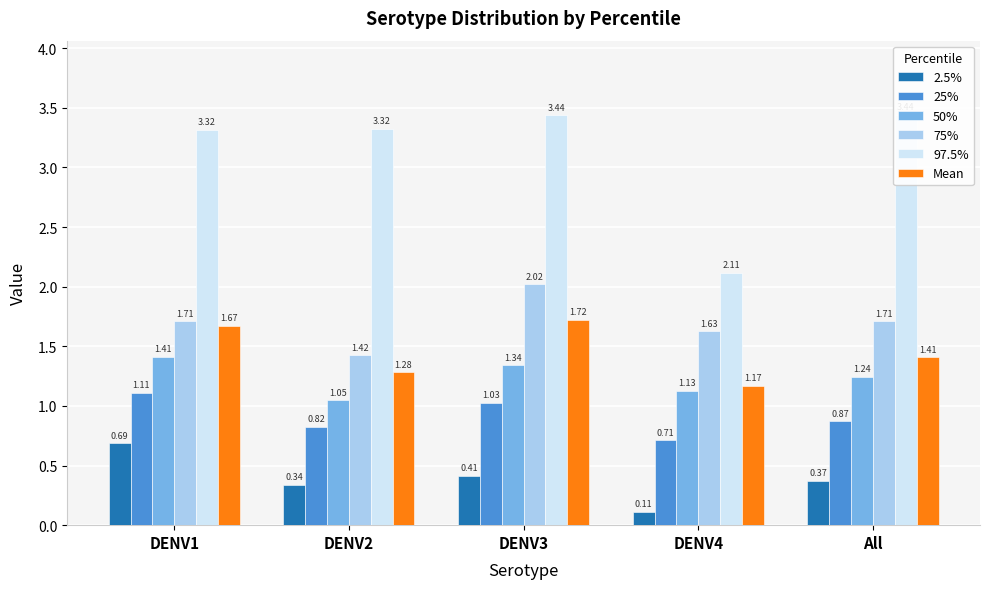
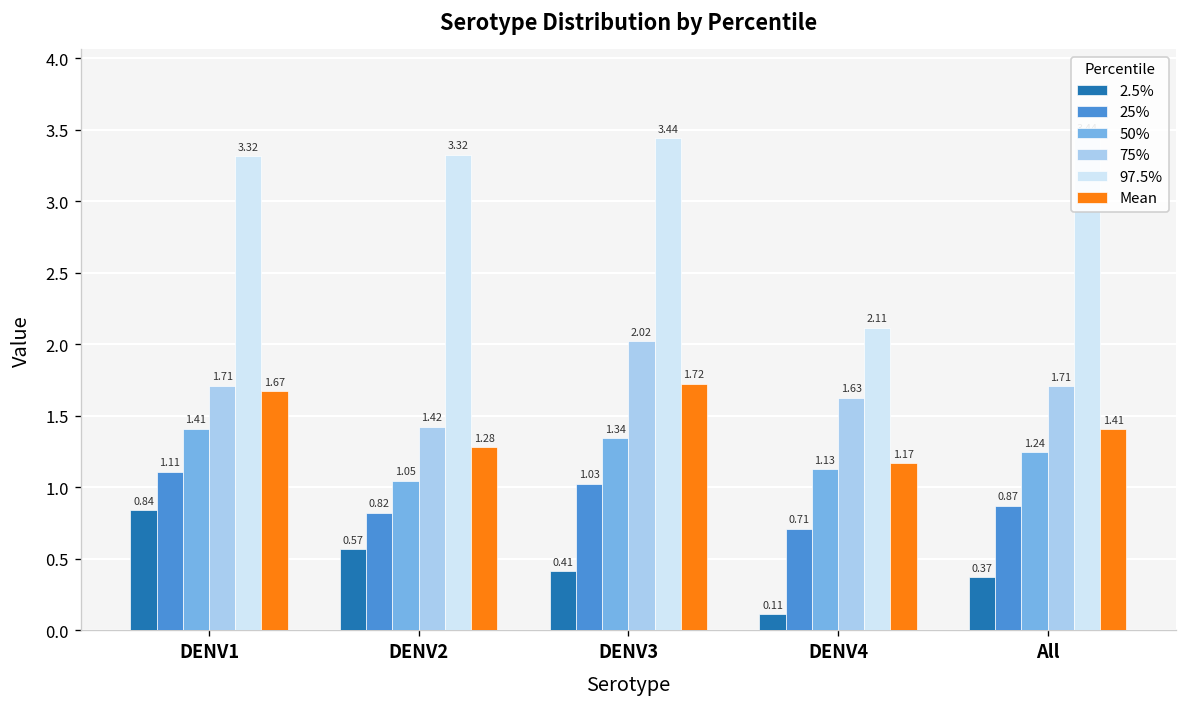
  {
    "2.5%": {
-     "DENV1": 0.69,
-     "DENV2": 0.34,
+     "DENV1": 0.84,
+     "DENV2": 0.57,
      "DENV3": 0.41,
      "DENV4": 0.11,
      "All": 0.37
    },
    "Mean": {
      "DENV1": 1.67,
      "DENV2": 1.28,
      "DENV3": 1.72,
      "DENV4": 1.17,
      "All": 1.41
    }
  }
